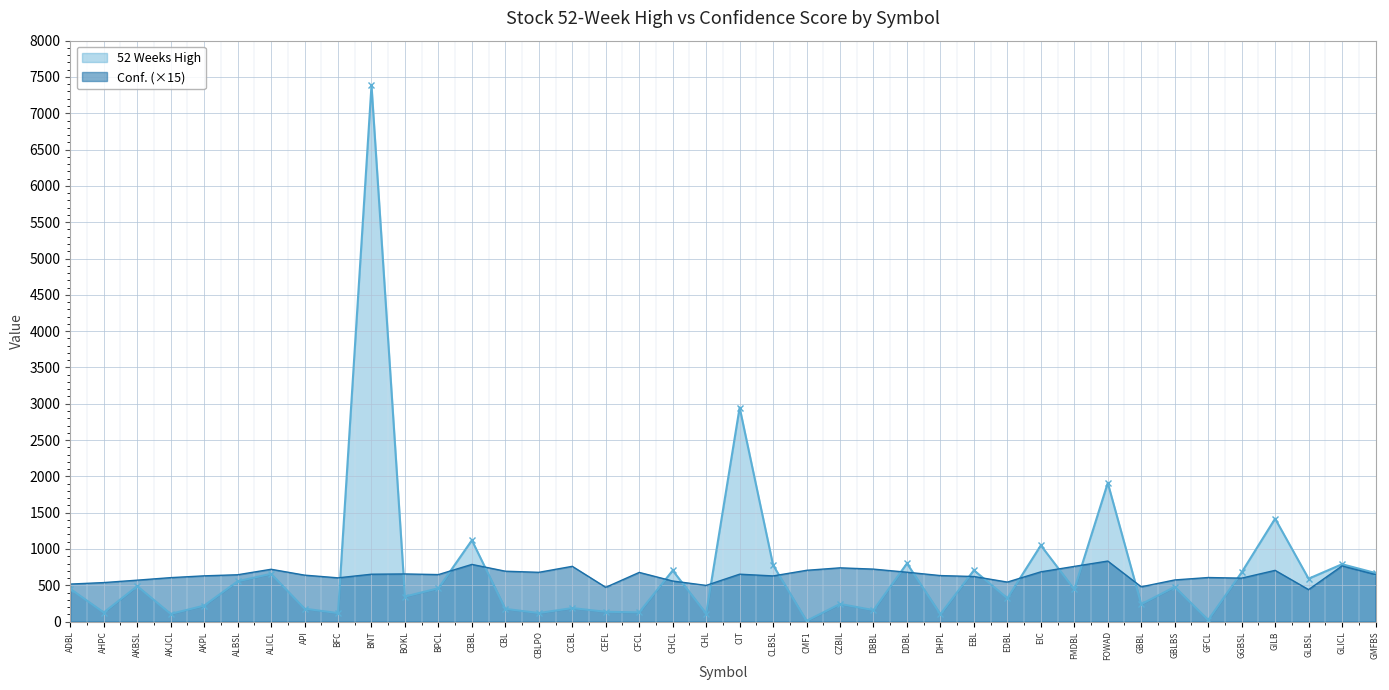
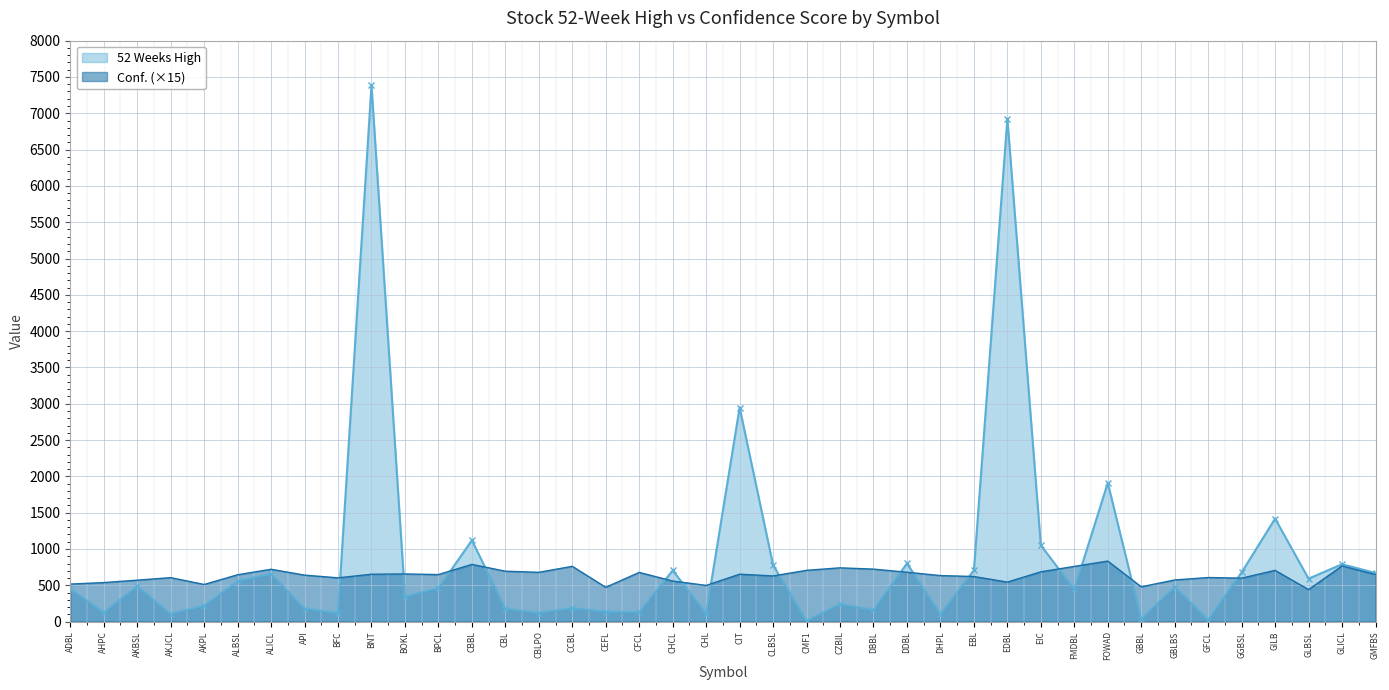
  {
    "52 Weeks High": {
      "ADBL": 500,
      "AHPC": 100,
      "AKBSL": 500,
      "AKJCL": 100,
      "AKPL": 200,
      "ALBSL": 600,
      "ALICL": 700,
      "API": 200,
      "BFC": 100,
      "BNT": 7400,
      "BOKL": 300,
      "BPCL": 500,
      "CBBL": 1100,
      "CBL": 200,
      "CBLPO": 100,
      "CCBL": 200,
      "CEFL": 100,
      "CFCL": 100,
      "CHCL": 700,
      "CHL": 100,
      "CIT": 2900,
      "CLBSL": 800,
      "CMF1": 0,
      "CZBIL": 200,
      "DBBL": 200,
      "DDBL": 800,
      "DHPL": 100,
      "EBL": 700,
-     "EDBL": 300,
+     "EDBL": 6900,
      "EIC": 1100,
      "FMDBL": 400,
      "FOWAD": 1900,
-     "GBBL": 200,
+     "GBBL": 0,
      "GBLBS": 500,
      "GFCL": 0,
      "GGBSL": 700,
      "GILB": 1400,
      "GLBSL": 600
    },
    "Conf. (×15)": {
      "ADBL": 500,
      "AHPC": 500,
      "AKBSL": 600,
      "AKJCL": 600,
-     "AKPL": 600,
+     "AKPL": 500,
      "ALBSL": 600,
      "ALICL": 700,
      "API": 600,
      "BFC": 600,
      "BNT": 700,
      "BOKL": 700,
      "BPCL": 600,
      "CBBL": 800,
      "CBL": 700,
      "CBLPO": 700,
      "CCBL": 800,
      "CEFL": 500,
      "CFCL": 700,
      "CHCL": 600,
      "CHL": 500,
      "CIT": 700,
      "CLBSL": 600,
      "CMF1": 700,
      "CZBIL": 700,
      "DBBL": 700,
      "DDBL": 700,
      "DHPL": 600,
      "EBL": 600,
      "EDBL": 500,
      "EIC": 700,
      "FMDBL": 800,
      "FOWAD": 800,
      "GBBL": 500,
      "GBLBS": 600,
      "GFCL": 600,
      "GGBSL": 600,
      "GILB": 700,
      "GLBSL": 400
    }
  }
